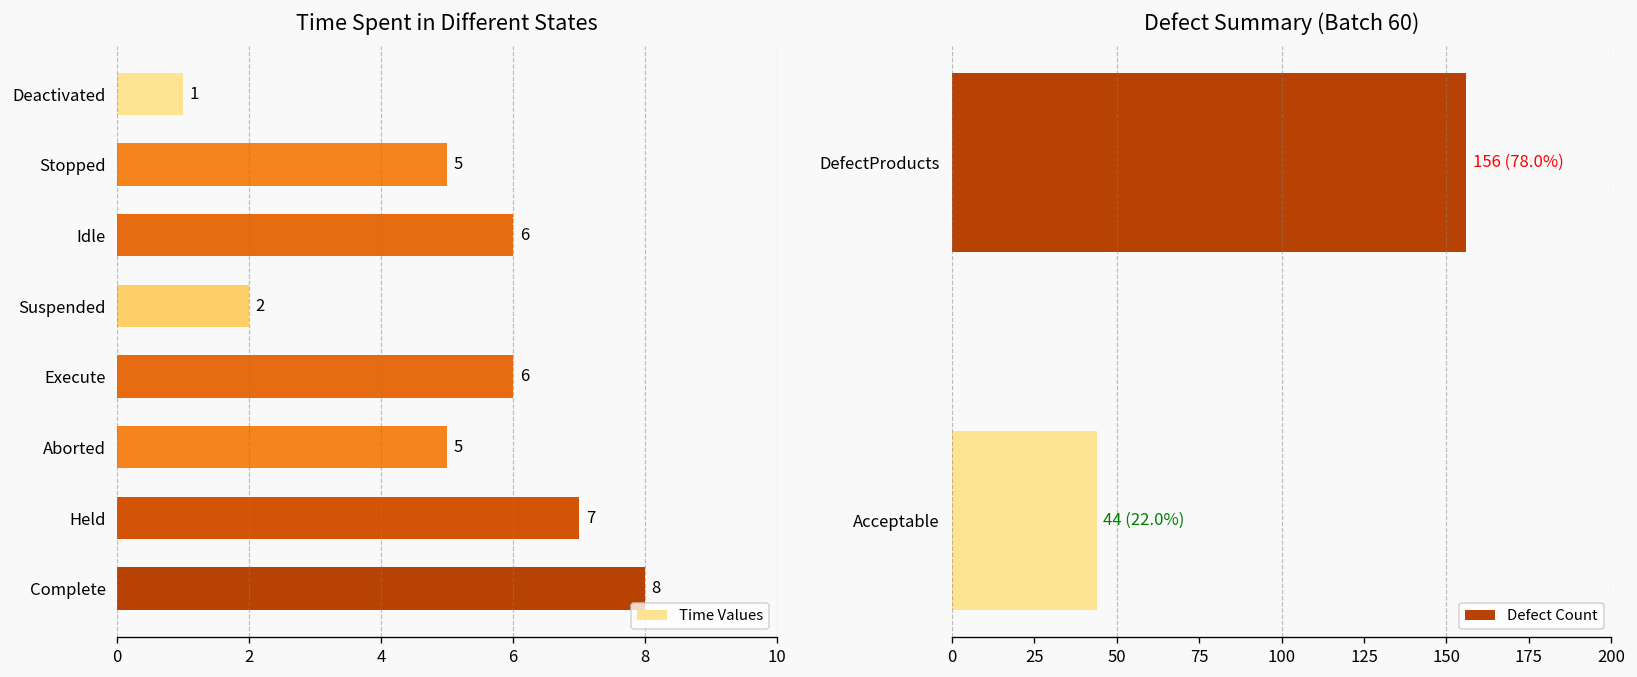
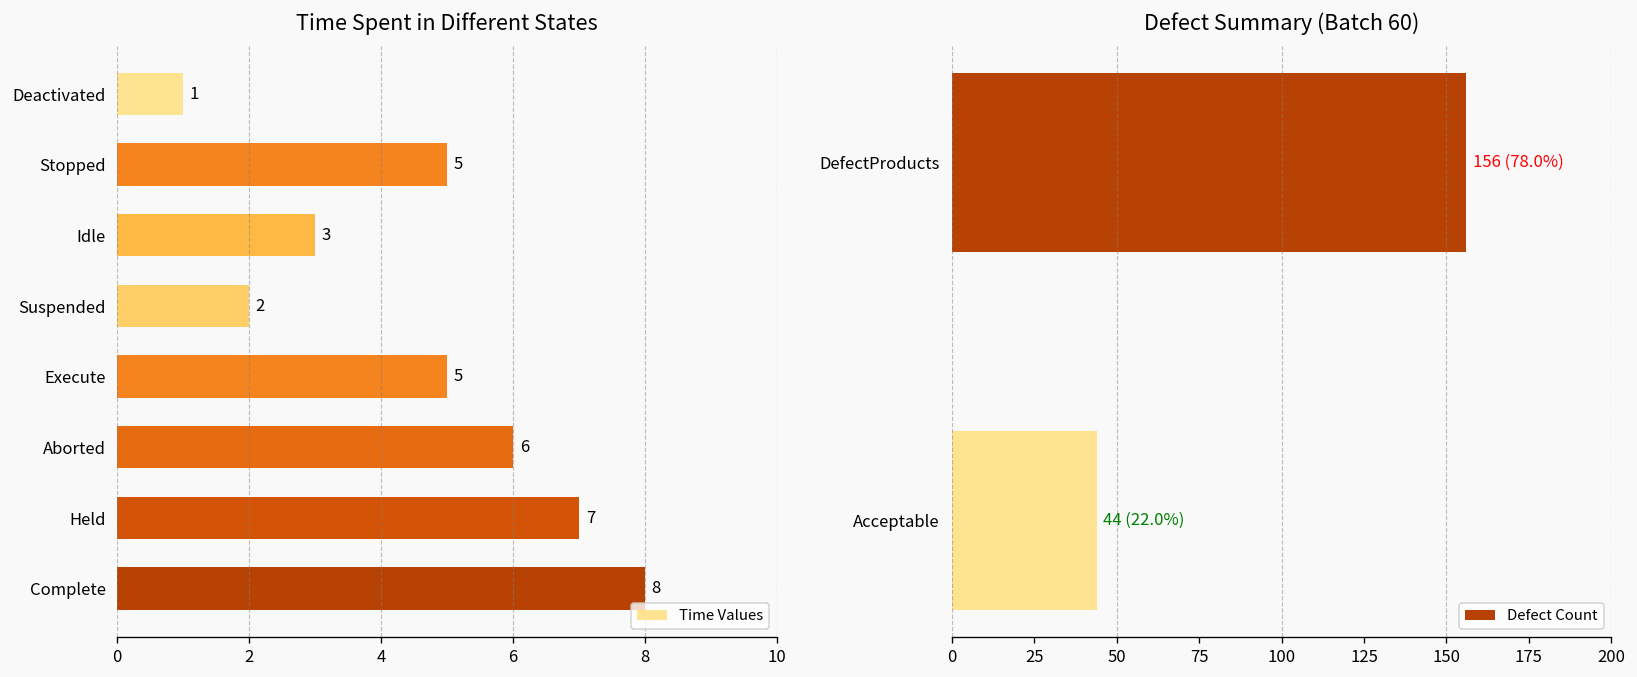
  {
    "Time Spent in Different States": {
      "Deactivated": 1,
      "Stopped": 5,
-     "Idle": 6,
+     "Idle": 3,
      "Suspended": 2,
-     "Execute": 6,
-     "Aborted": 5,
+     "Execute": 5,
+     "Aborted": 6,
      "Held": 7,
      "Complete": 8
    },
    "Defect Summary (Batch 60)": {
      "DefectProducts": 156,
      "Acceptable": 44
    }
  }
